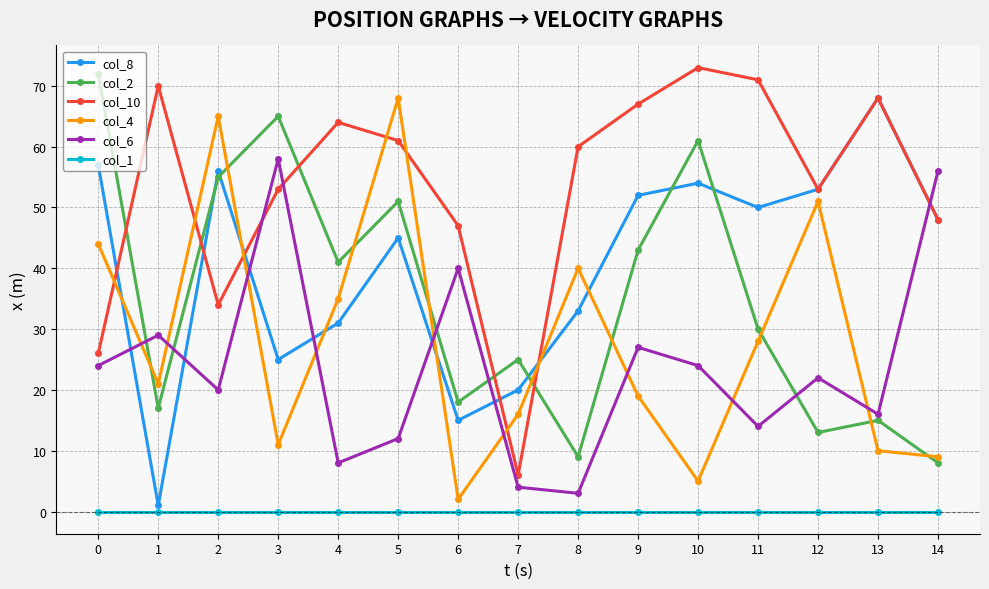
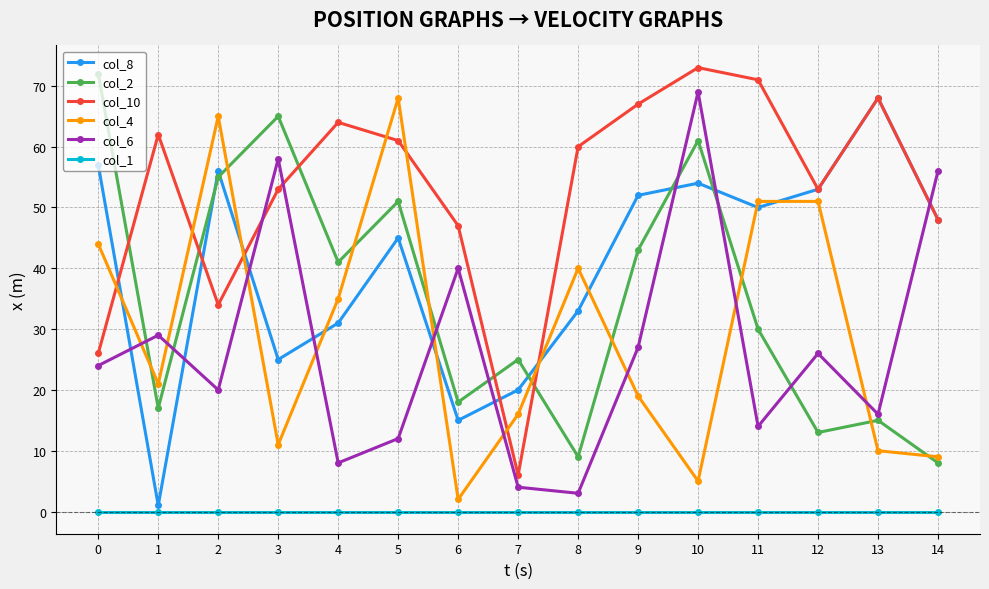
  {
    "col_2": {
      "1": 17,
      "2": 55,
      "3": 65,
      "4": 41,
      "5": 51,
      "6": 18,
      "7": 25,
      "8": 9,
      "9": 43,
      "10": 61,
      "11": 30,
      "12": 13,
      "13": 15,
      "14": 8
    },
    "col_10": {
      "0": 26,
-     "1": 70,
+     "1": 62,
      "2": 34,
      "3": 53,
      "4": 64,
      "5": 61,
      "6": 47,
      "7": 6,
      "8": 60,
      "9": 67,
      "10": 73,
      "11": 71
    },
    "col_4": {
      "0": 44,
      "1": 21,
      "2": 65,
      "3": 11,
      "4": 35,
      "5": 68,
      "6": 2,
      "7": 16,
      "8": 40,
      "9": 19,
      "10": 5,
-     "11": 28,
+     "11": 51,
      "12": 51,
      "13": 10,
      "14": 9
    },
    "col_6": {
      "0": 24,
      "1": 29,
      "2": 20,
      "3": 58,
      "4": 8,
      "5": 12,
      "6": 40,
      "7": 4,
      "8": 3,
      "9": 27,
-     "10": 24,
+     "10": 69,
      "11": 14,
-     "12": 22,
+     "12": 26,
      "13": 16,
      "14": 56
    }
  }
